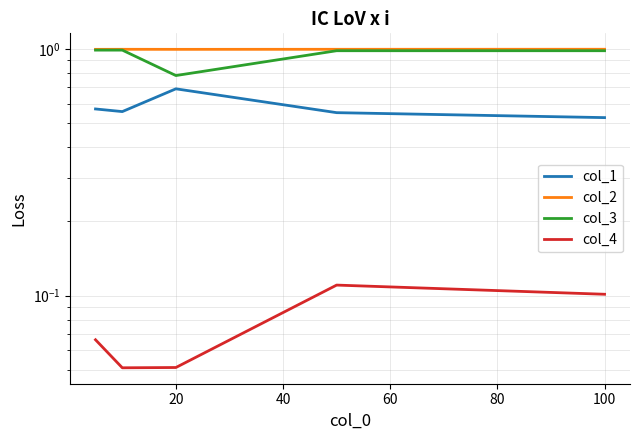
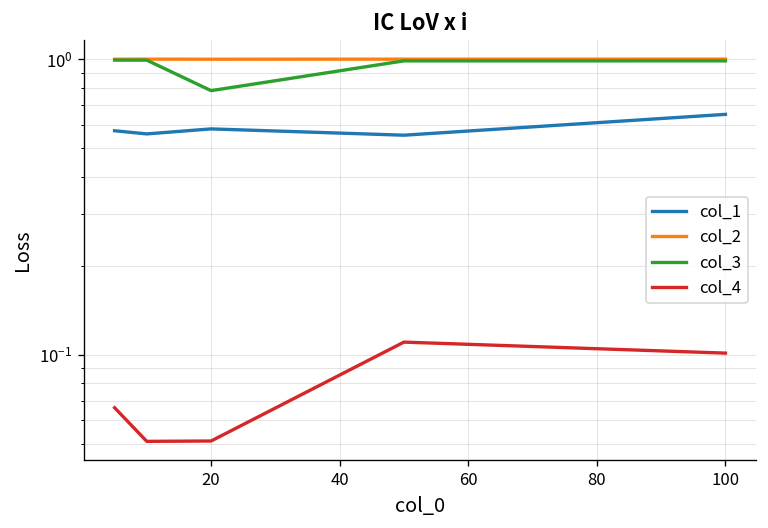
  {
    "col_1": {
-     "20": 0.69,
-     "100": 0.53
+     "20": 0.58,
+     "100": 0.65
    },
    "col_2": {
      "20": 1.00
    },
    "col_3": {
      "20": 0.78
    },
    "col_4": {
      "20": 0.05,
      "100": 0.10
    }
  }
